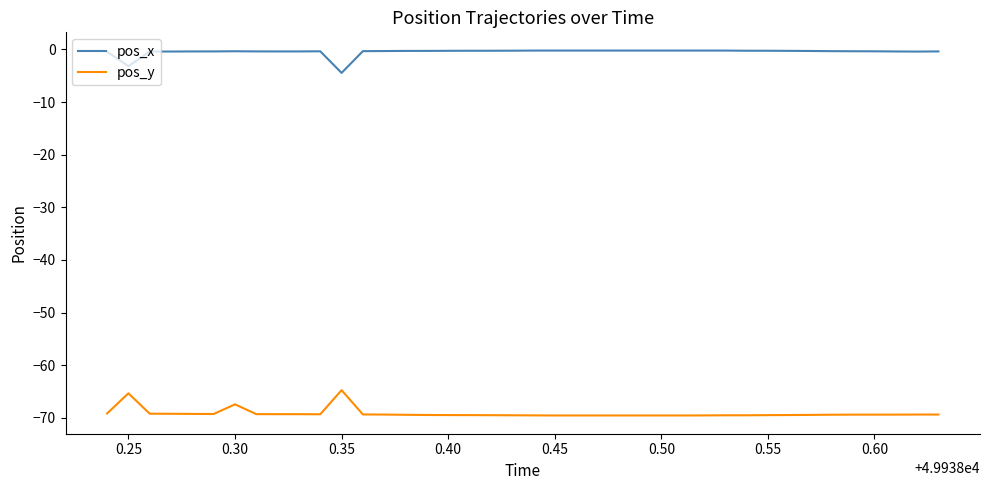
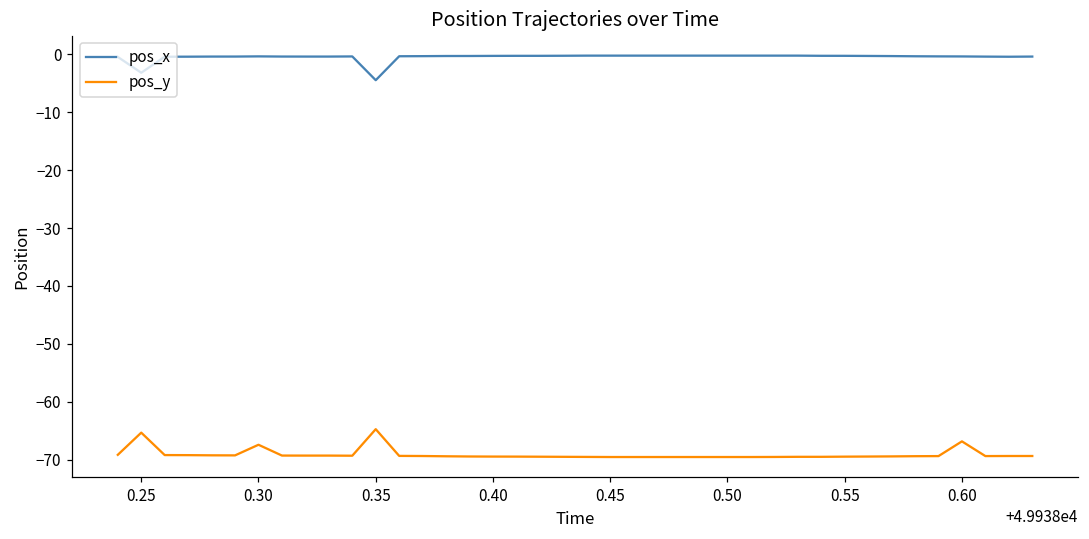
  {
    "pos_x": {
      "0.30": 0,
      "0.35": -4,
      "0.40": 0,
      "0.45": 0,
      "0.50": 0,
      "0.55": 0,
      "0.60": 0
    },
    "pos_y": {
      "0.25": -65,
      "0.30": -67,
      "0.35": -65,
      "0.40": -69,
      "0.45": -70,
      "0.50": -70,
      "0.55": -69,
-     "0.60": -69
+     "0.60": -67
    }
  }
